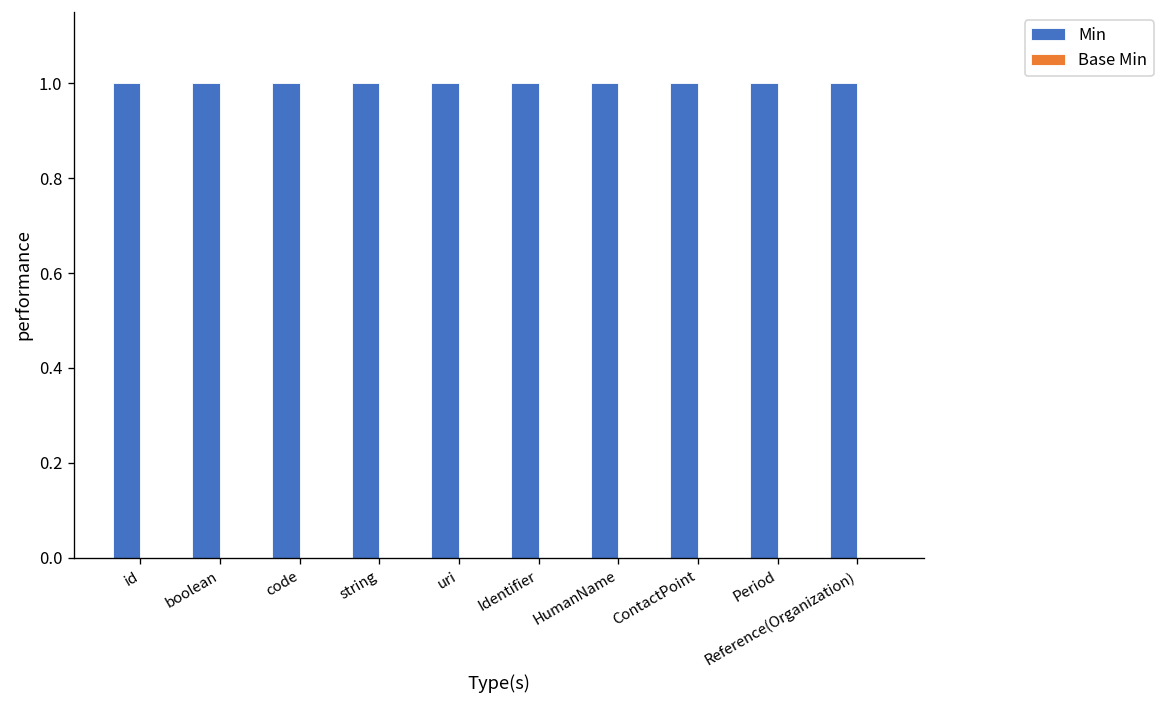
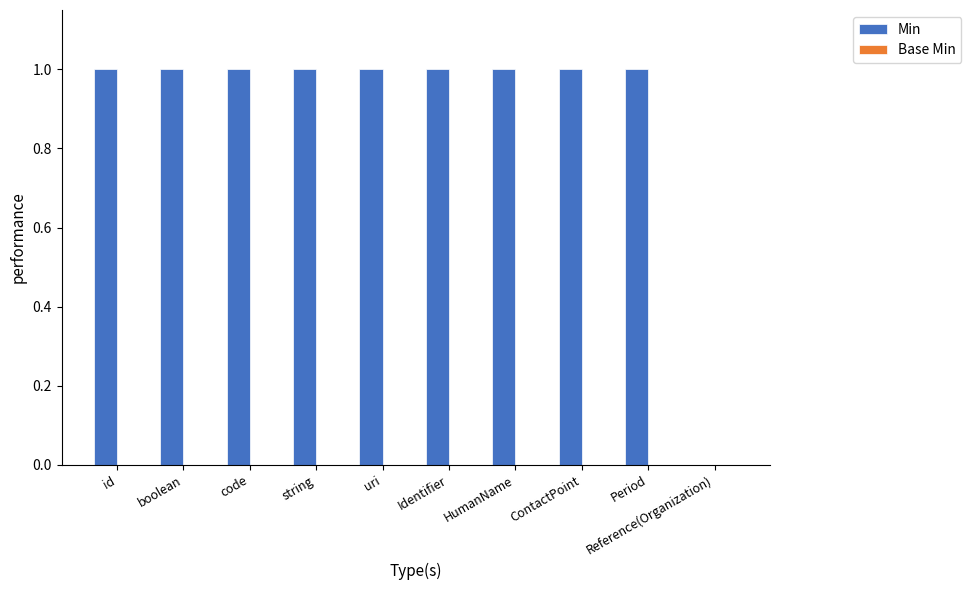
  {
    "Min": {
      "id": 1,
      "boolean": 1,
      "code": 1,
      "string": 1,
      "uri": 1,
      "Identifier": 1,
      "HumanName": 1,
      "ContactPoint": 1,
      "Period": 1,
-     "Reference(Organization)": 1
+     "Reference(Organization)": 0
    },
    "Base Min": {
      "id": 0,
      "boolean": 0,
      "code": 0,
      "string": 0,
      "uri": 0,
      "Identifier": 0,
      "HumanName": 0,
      "ContactPoint": 0,
      "Period": 0,
      "Reference(Organization)": 0
    }
  }
